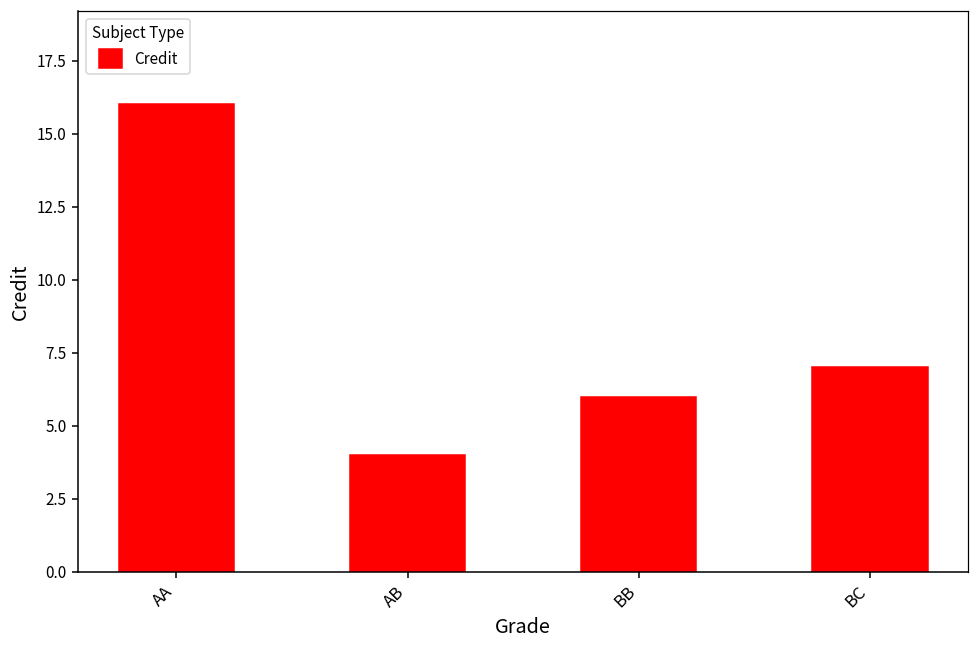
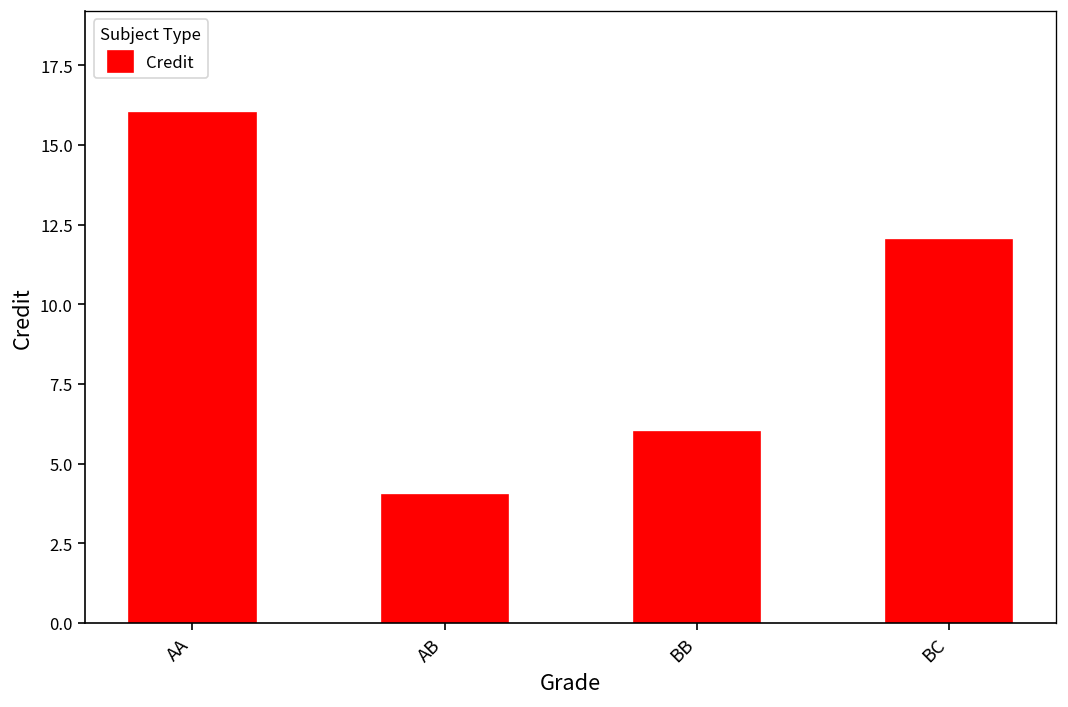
  {
    "AA": 16,
    "AB": 4,
    "BB": 6,
-   "BC": 7
+   "BC": 12
  }
